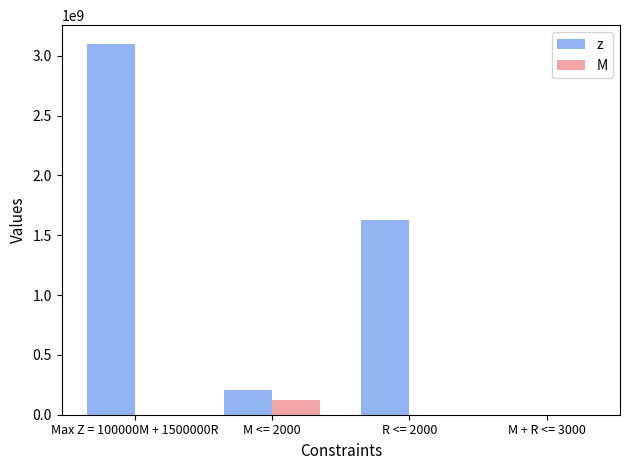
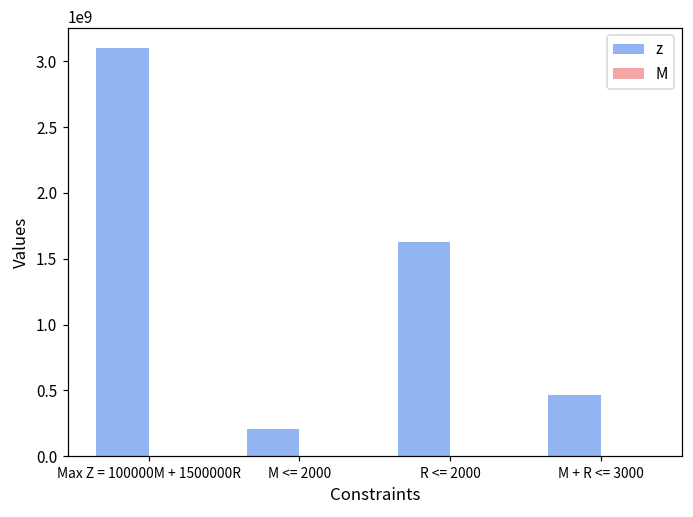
  {
    "z": {
      "Max Z = 100000M + 1500000R": 3100000000,
      "M <= 2000": 200000000,
      "R <= 2000": 1620000000,
-     "M + R <= 3000": 0
+     "M + R <= 3000": 470000000
    },
    "M": {
-     "M <= 2000": 130000000
+     "M <= 2000": 0
    }
  }
